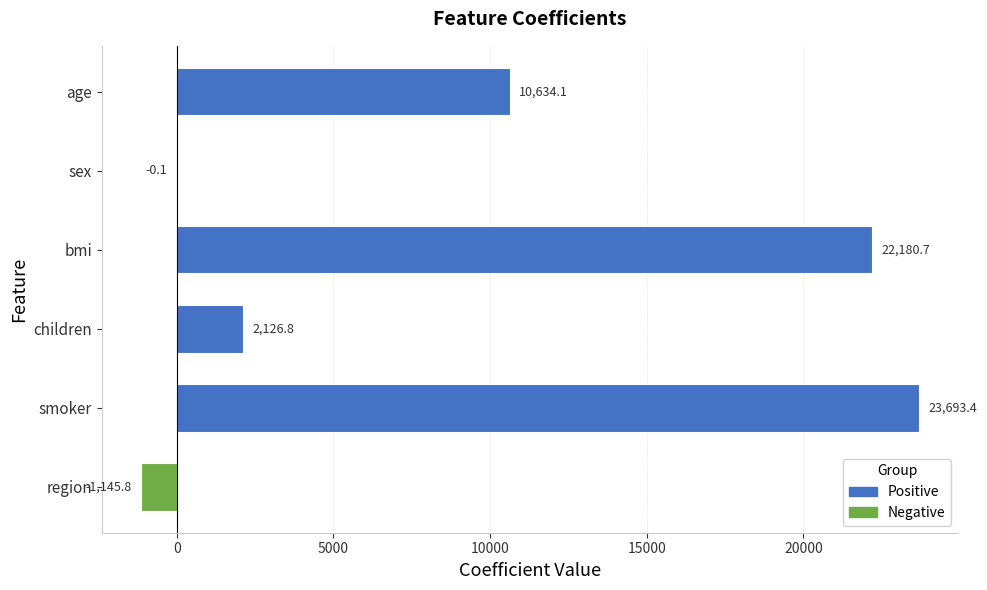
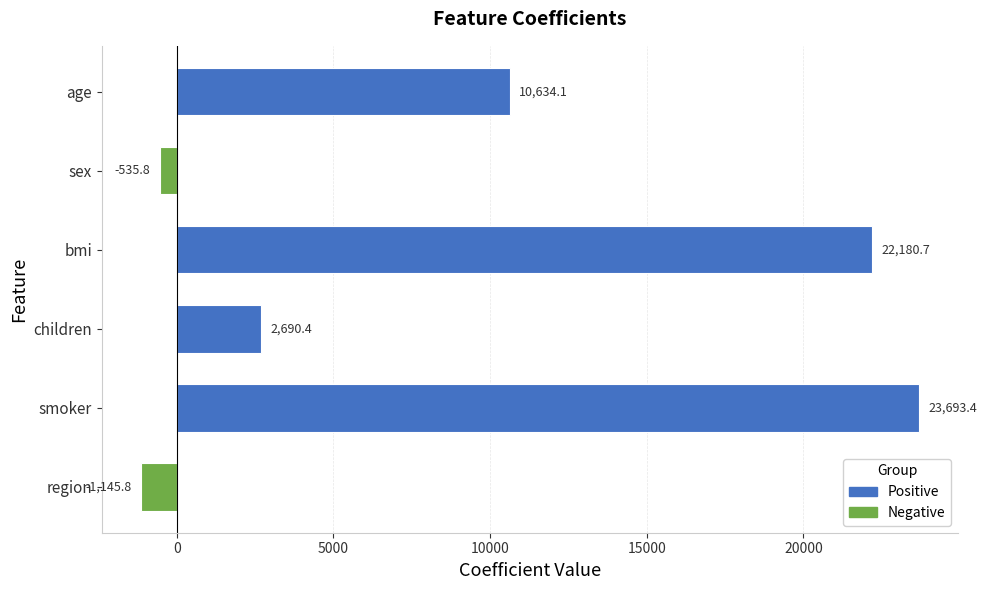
  {
    "age": "10,634.1",
-   "sex": "-0.1",
+   "sex": "-535.8",
    "bmi": "22,180.7",
-   "children": "2,126.8",
+   "children": "2,690.4",
    "smoker": "23,693.4",
    "region": "-1,145.8"
  }
